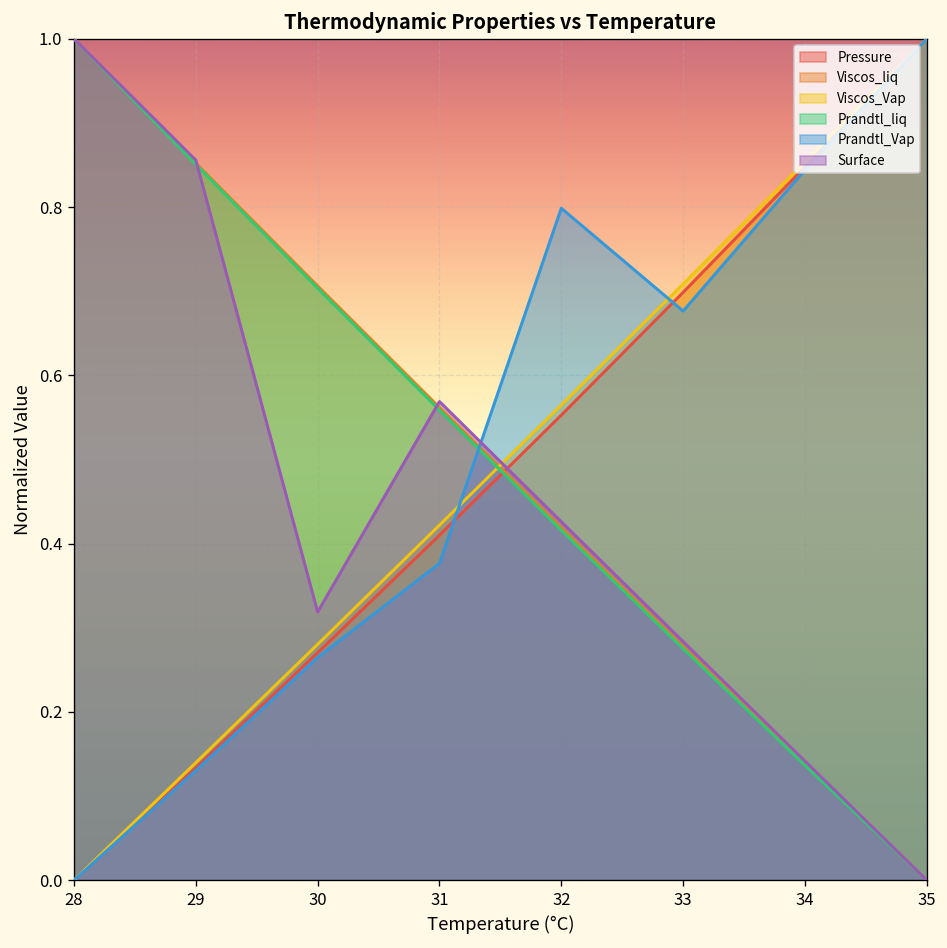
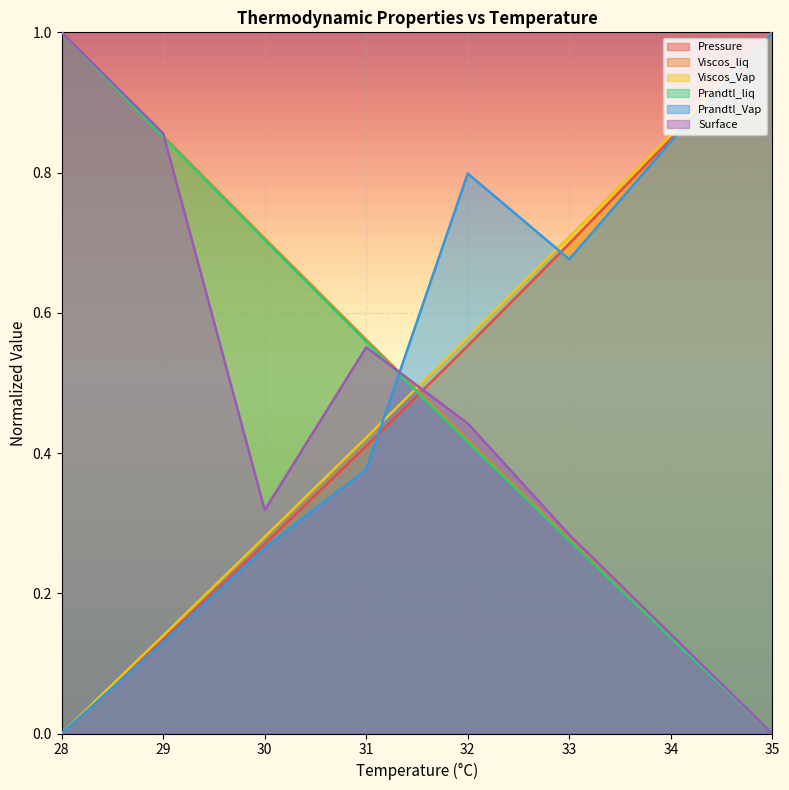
  {
    "Prandtl_Vap": {
      "30": 0.26,
      "31": 0.38,
      "32": 0.80,
      "33": 0.68
    },
    "Surface": {
      "30": 0.32,
-     "31": 0.57,
-     "32": 0.43,
+     "31": 0.55,
+     "32": 0.44,
      "33": 0.28
    }
  }
